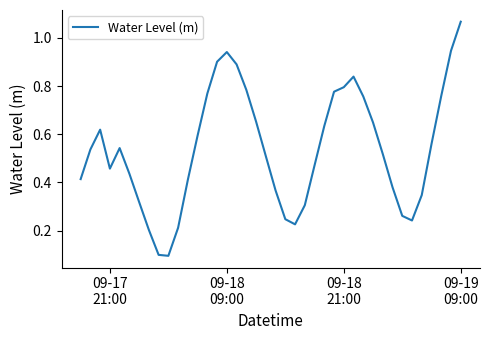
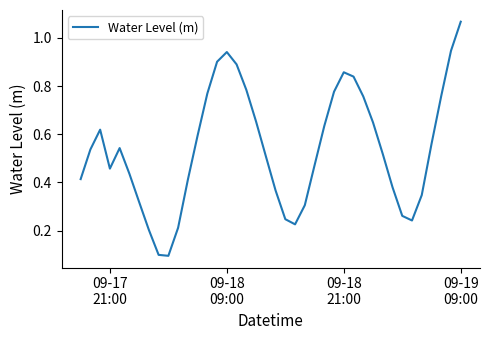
  {
    "09-17 21:00": 0.46,
    "09-18 09:00": 0.94,
-   "09-18 21:00": 0.80,
+   "09-18 21:00": 0.86,
    "09-19 09:00": 1.07
  }
